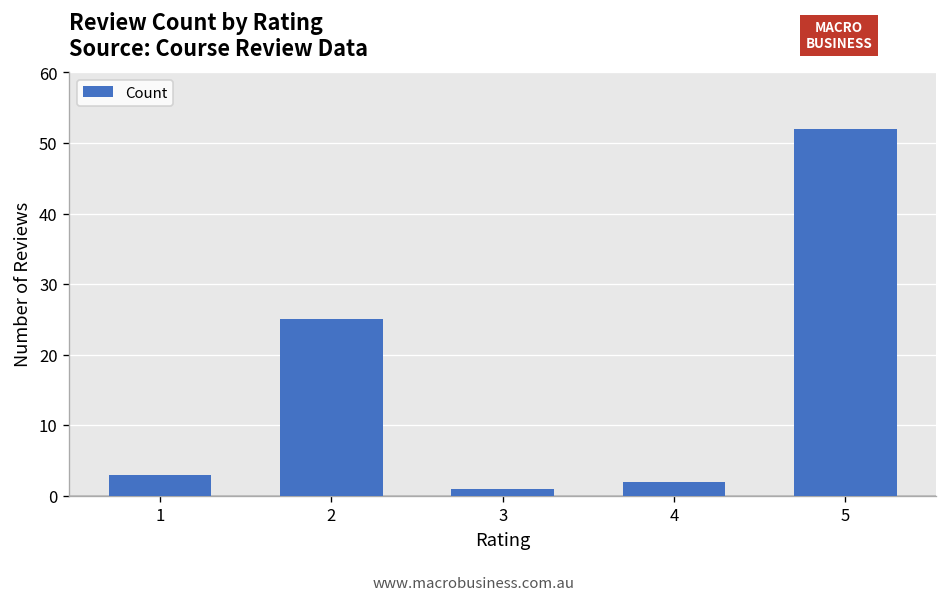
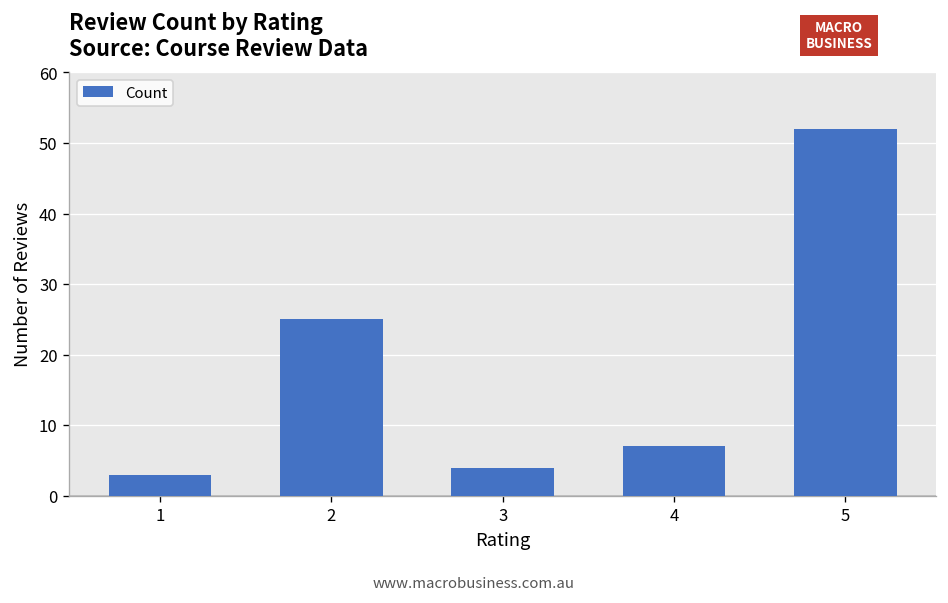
  {
    "1": 3,
    "2": 25,
-   "3": 1,
-   "4": 2,
+   "3": 4,
+   "4": 7,
    "5": 52
  }
